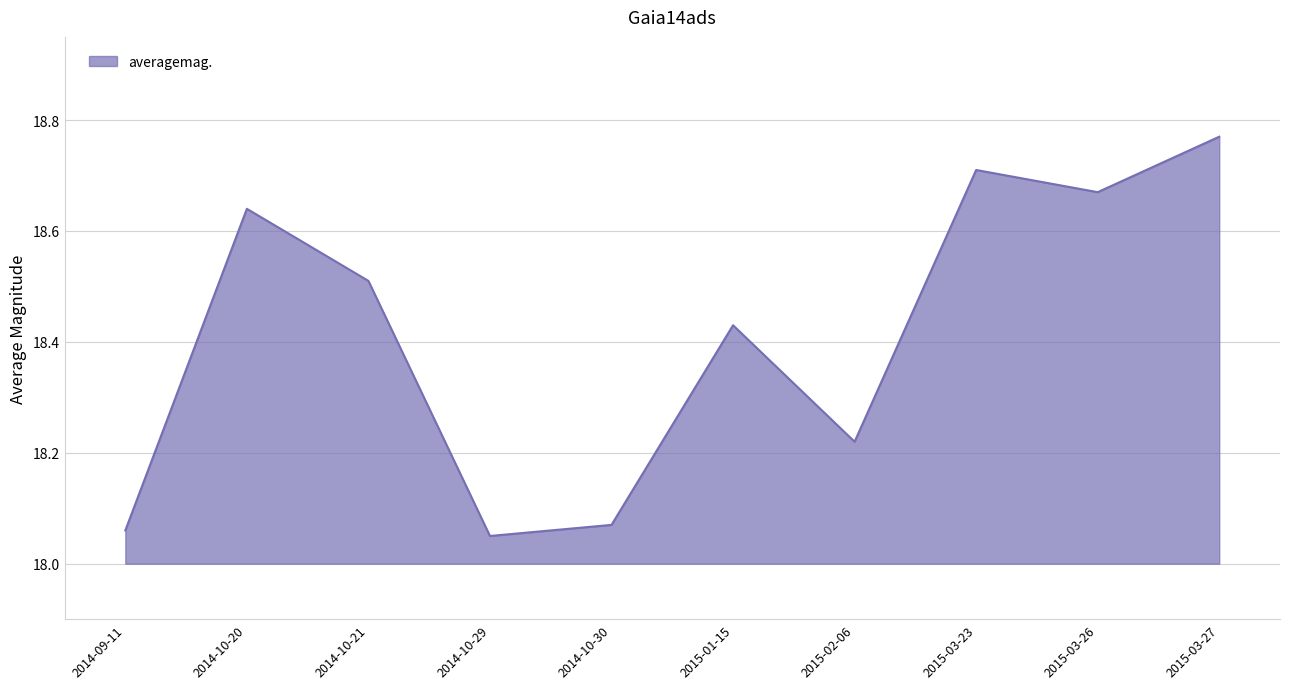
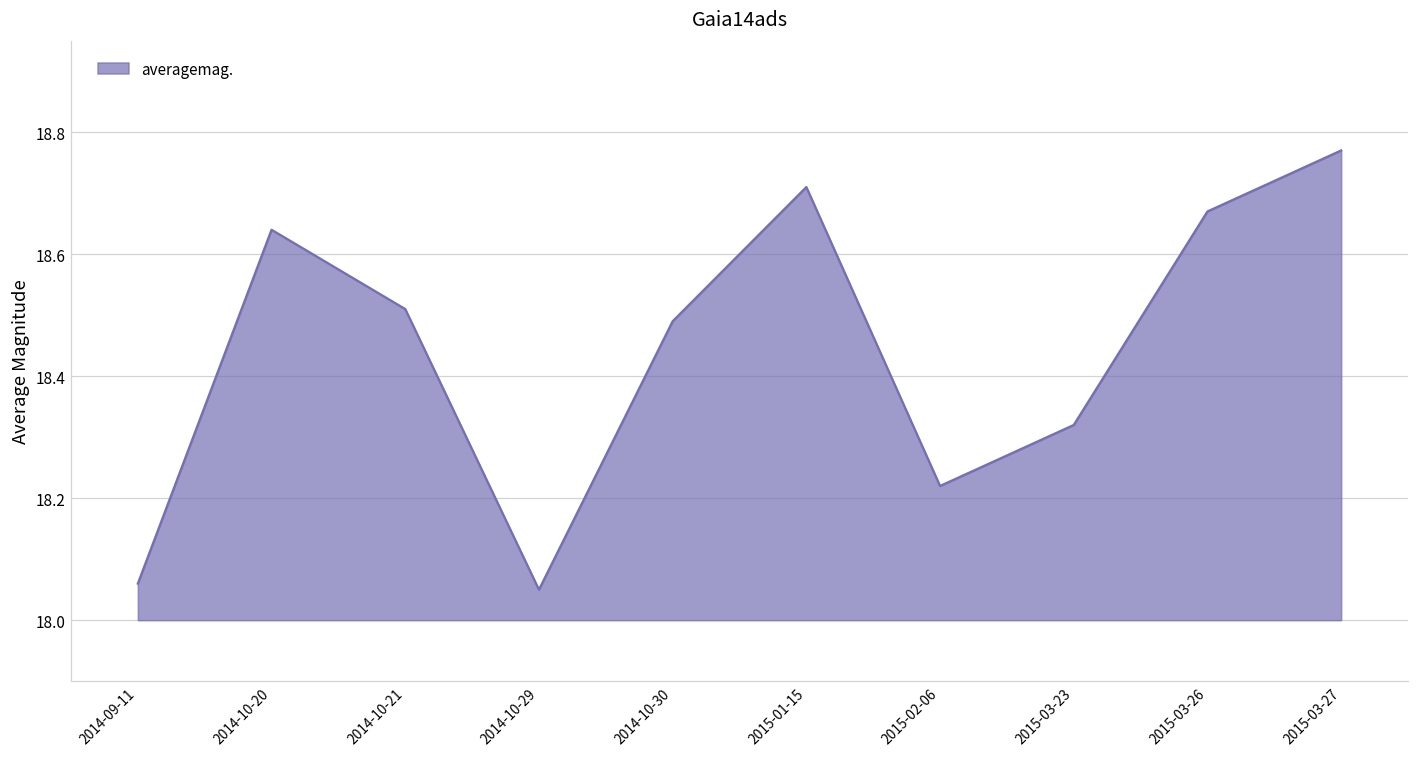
  {
    "2014-09-11": 18.06,
    "2014-10-20": 18.64,
    "2014-10-21": 18.51,
    "2014-10-29": 18.05,
-   "2014-10-30": 18.07,
-   "2015-01-15": 18.43,
+   "2014-10-30": 18.49,
+   "2015-01-15": 18.71,
    "2015-02-06": 18.22,
-   "2015-03-23": 18.71,
+   "2015-03-23": 18.32,
    "2015-03-26": 18.67,
    "2015-03-27": 18.77
  }
